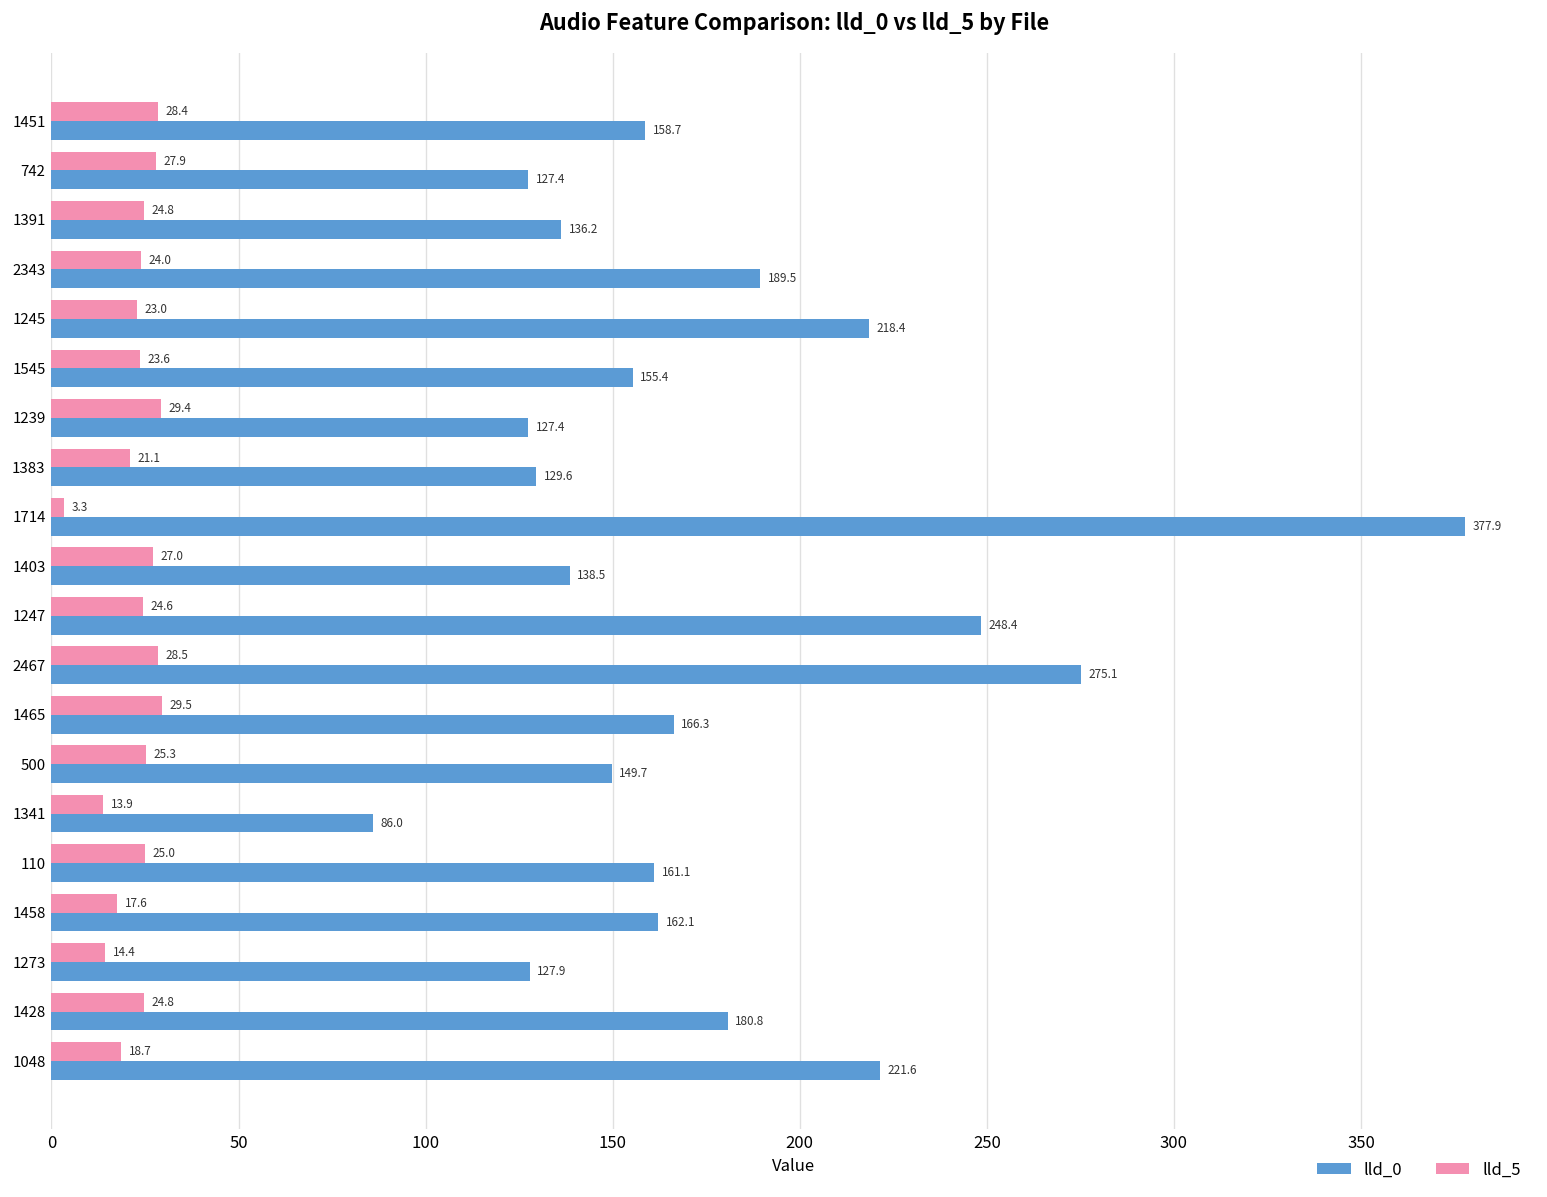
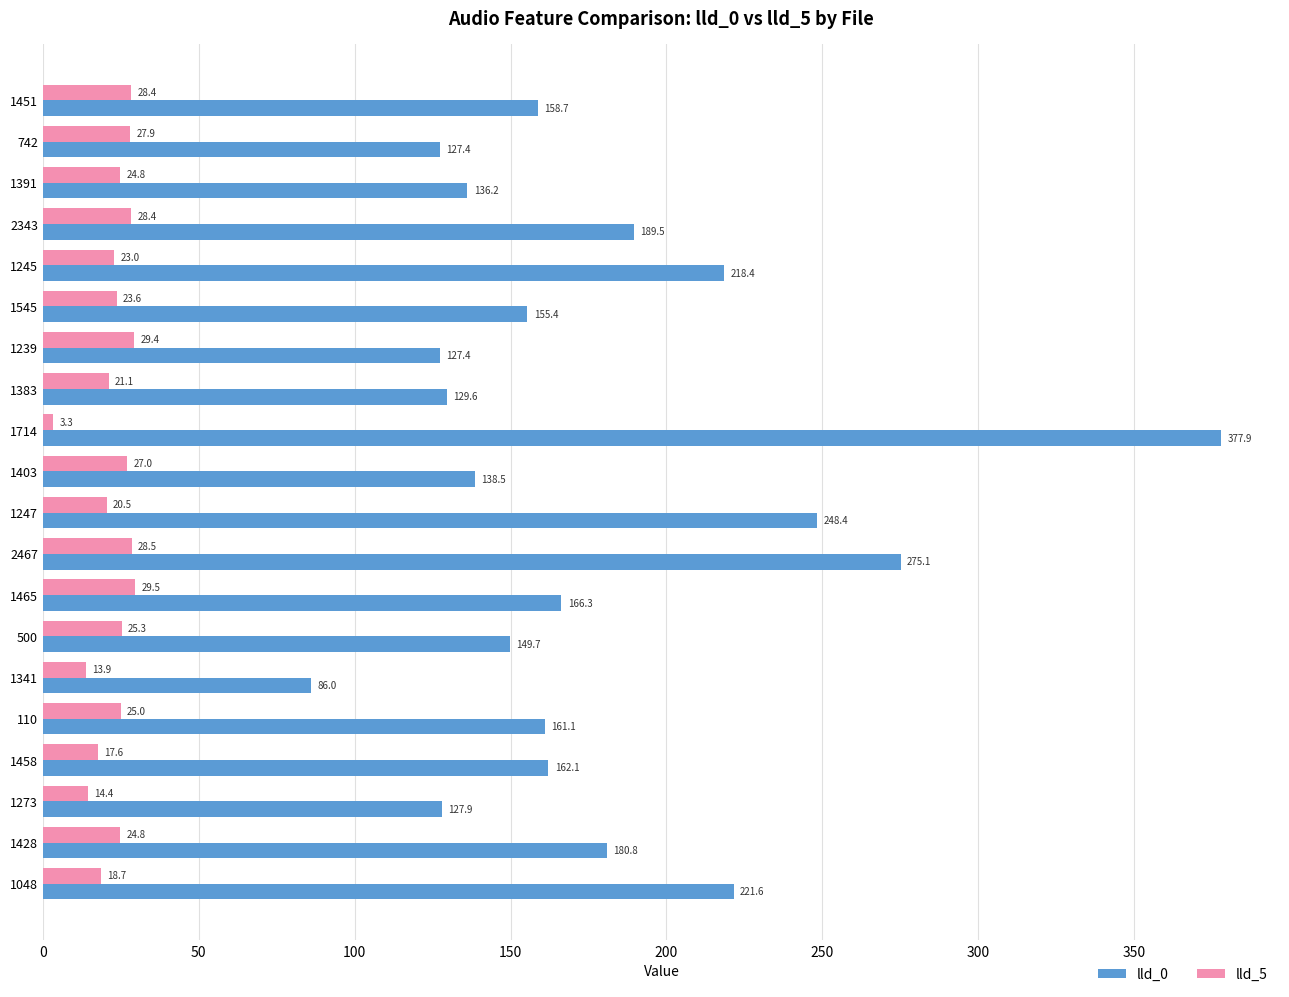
  {
    "lld_0": {
      "1451": 158.7,
      "742": 127.4,
      "1391": 136.2,
      "2343": 189.5,
      "1245": 218.4,
      "1545": 155.4,
      "1239": 127.4,
      "1383": 129.6,
      "1714": 377.9,
      "1403": 138.5,
      "1247": 248.4,
      "2467": 275.1,
      "1465": 166.3,
      "500": 149.7,
      "1341": 86.0,
      "110": 161.1,
      "1458": 162.1,
      "1273": 127.9,
      "1428": 180.8,
      "1048": 221.6
    },
    "lld_5": {
      "1451": 28.4,
      "742": 27.9,
      "1391": 24.8,
-     "2343": 24.0,
+     "2343": 28.4,
      "1245": 23.0,
      "1545": 23.6,
      "1239": 29.4,
      "1383": 21.1,
      "1714": 3.3,
      "1403": 27.0,
-     "1247": 24.6,
+     "1247": 20.5,
      "2467": 28.5,
      "1465": 29.5,
      "500": 25.3,
      "1341": 13.9,
      "110": 25.0,
      "1458": 17.6,
      "1273": 14.4,
      "1428": 24.8,
      "1048": 18.7
    }
  }
